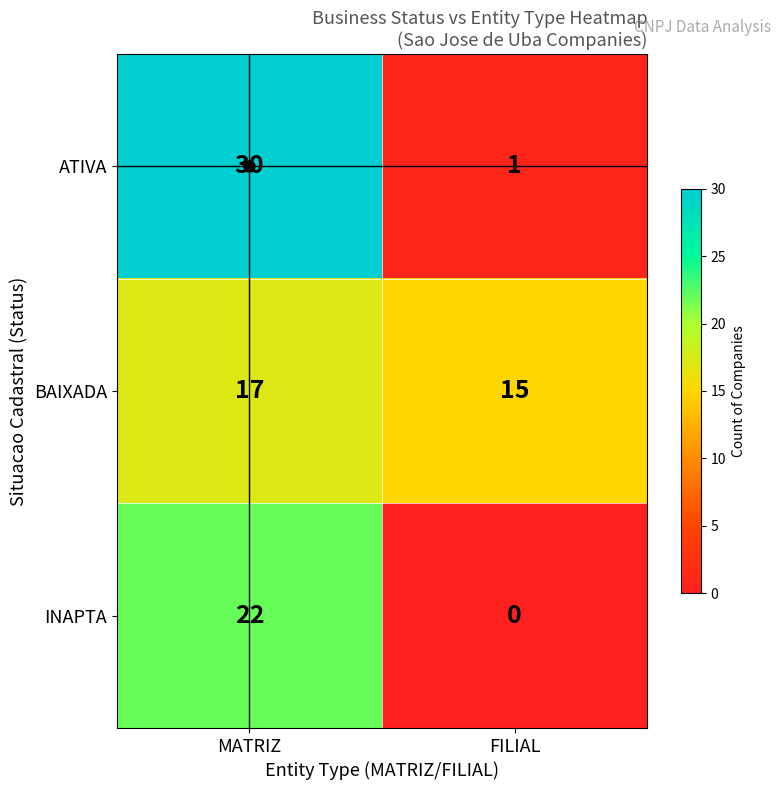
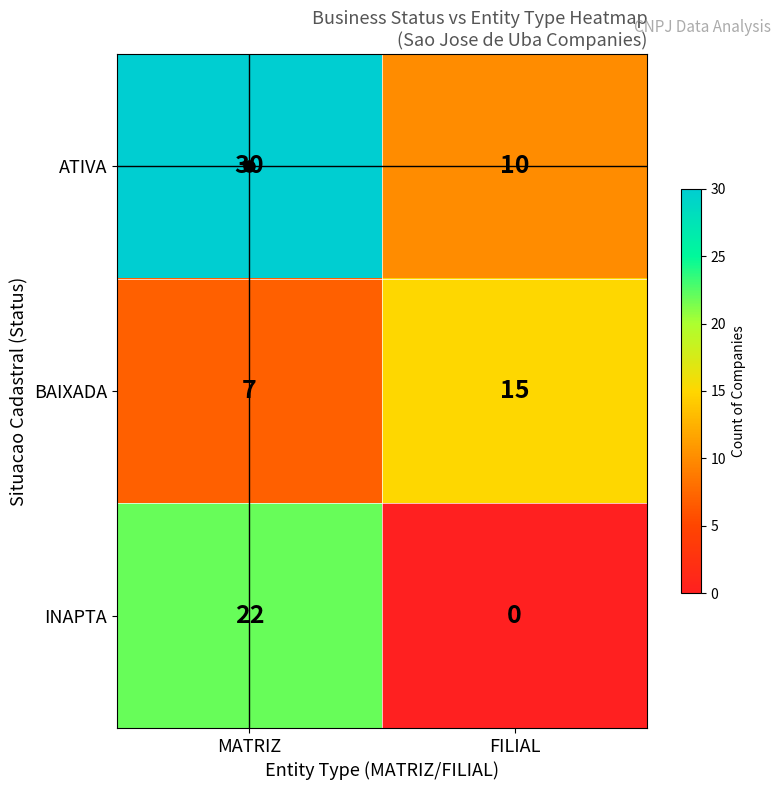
  {
    "ATIVA": {
-     "FILIAL": 1
+     "FILIAL": 10
    },
    "BAIXADA": {
-     "MATRIZ": 17,
+     "MATRIZ": 7,
      "FILIAL": 15
    },
    "INAPTA": {
      "MATRIZ": 22,
      "FILIAL": 0
    }
  }
